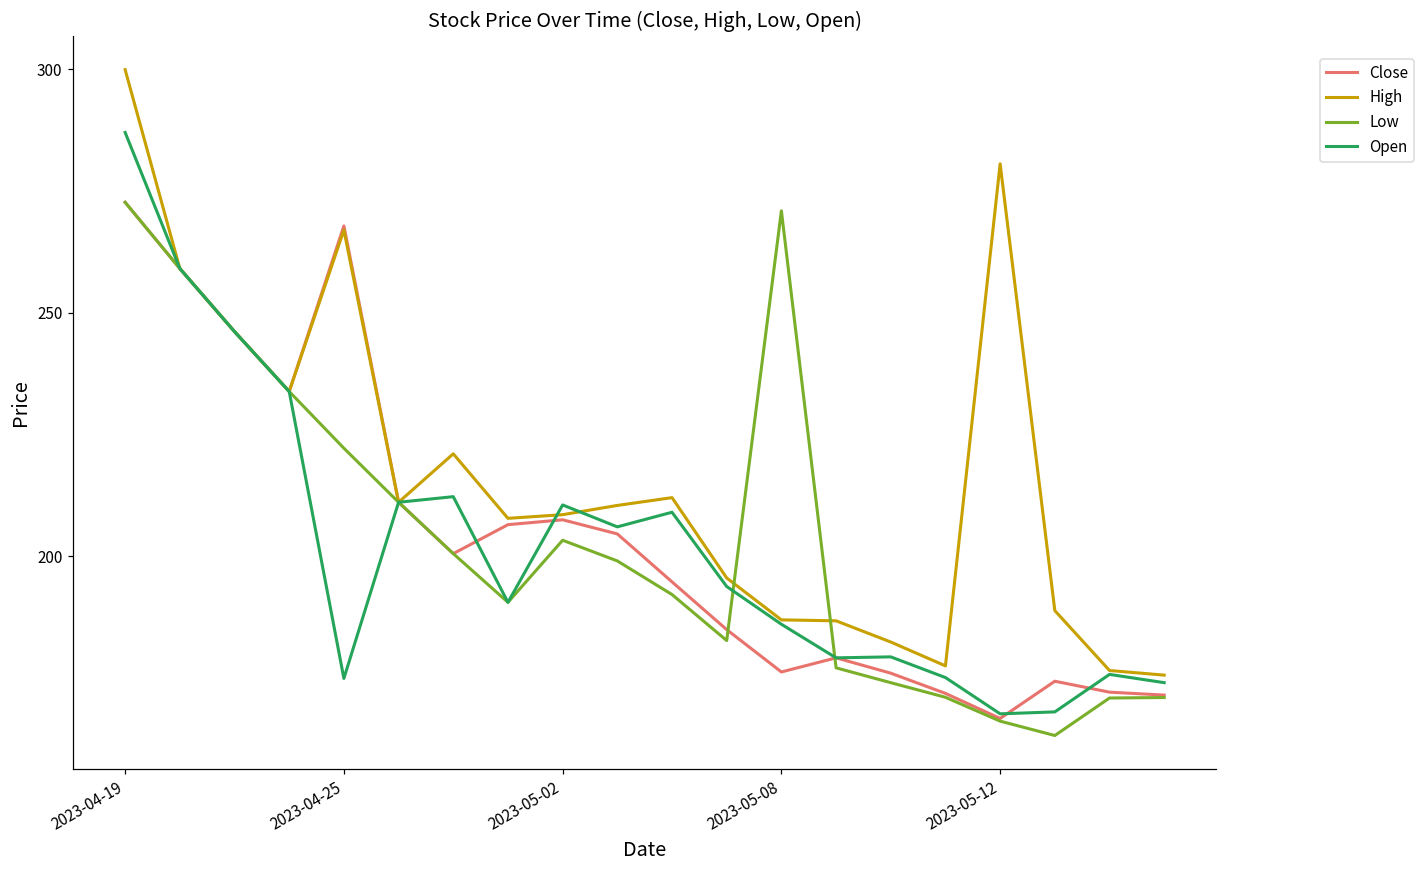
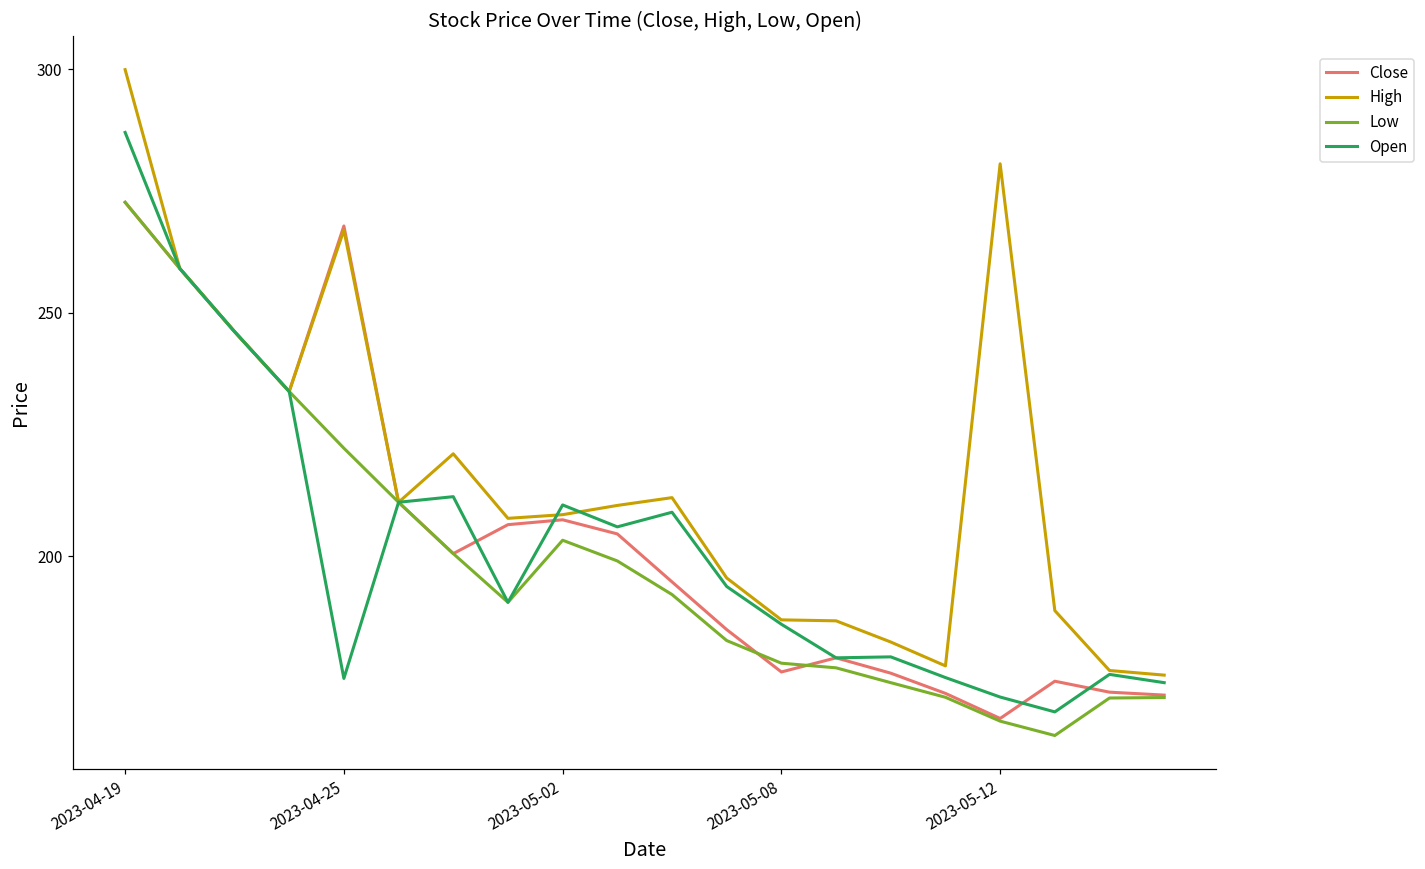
  {
    "Close": {
      "2023-04-25": 268,
      "2023-05-02": 207,
      "2023-05-08": 176
    },
    "High": {
      "2023-04-19": 300,
      "2023-04-25": 267,
      "2023-05-02": 209,
      "2023-05-08": 187,
      "2023-05-12": 281
    },
    "Low": {
      "2023-04-25": 222,
      "2023-05-02": 203,
-     "2023-05-08": 271
+     "2023-05-08": 178
    },
    "Open": {
      "2023-04-19": 287,
      "2023-04-25": 175,
      "2023-05-02": 211,
      "2023-05-08": 186,
-     "2023-05-12": 168
+     "2023-05-12": 171
    }
  }
